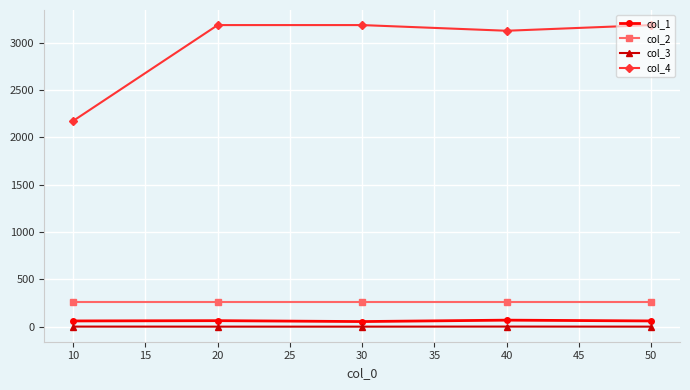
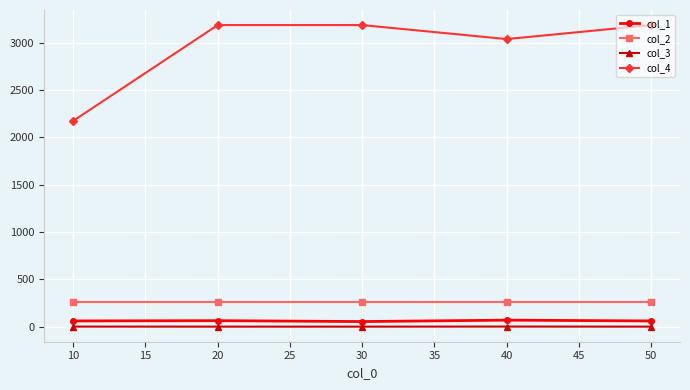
  {
    "col_2": {
      "10": 300,
      "20": 300,
      "30": 300,
      "40": 300,
      "50": 300
    },
    "col_4": {
      "10": 2200,
      "20": 3200,
      "30": 3200,
-     "40": 3100
+     "40": 3000
    }
  }
